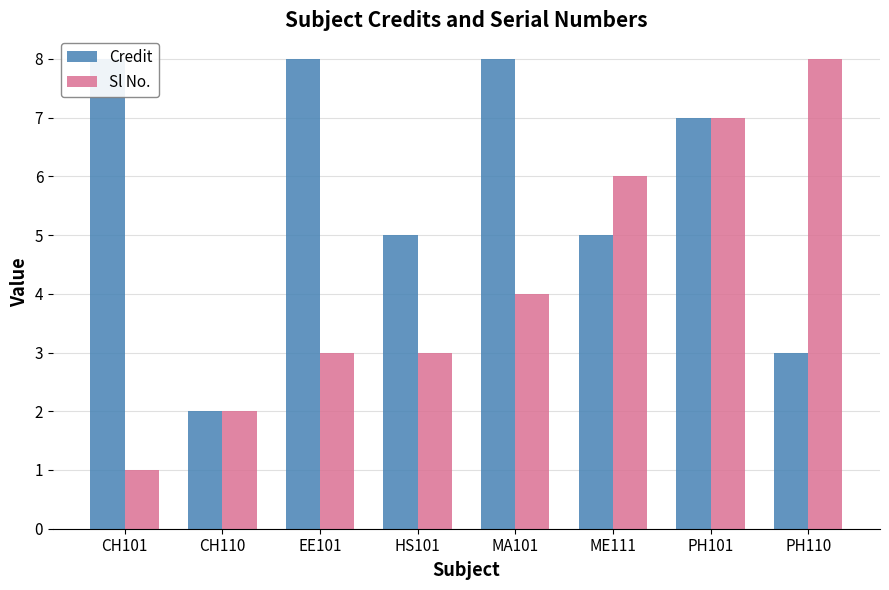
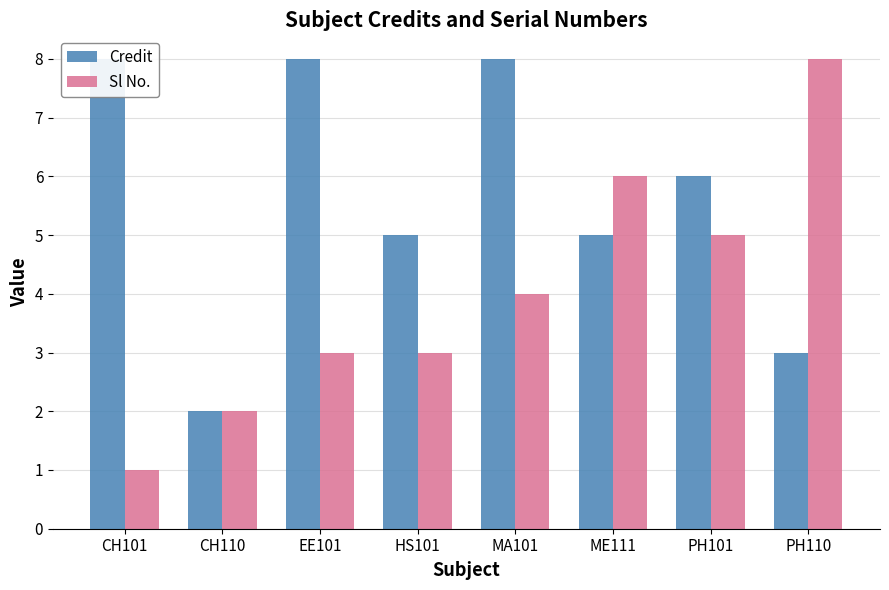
  {
    "Credit": {
      "CH110": 2,
      "EE101": 8,
      "HS101": 5,
      "MA101": 8,
      "ME111": 5,
-     "PH101": 7,
+     "PH101": 6,
      "PH110": 3
    },
    "Sl No.": {
      "CH101": 1,
      "CH110": 2,
      "EE101": 3,
      "HS101": 3,
      "MA101": 4,
      "ME111": 6,
-     "PH101": 7,
+     "PH101": 5,
      "PH110": 8
    }
  }
